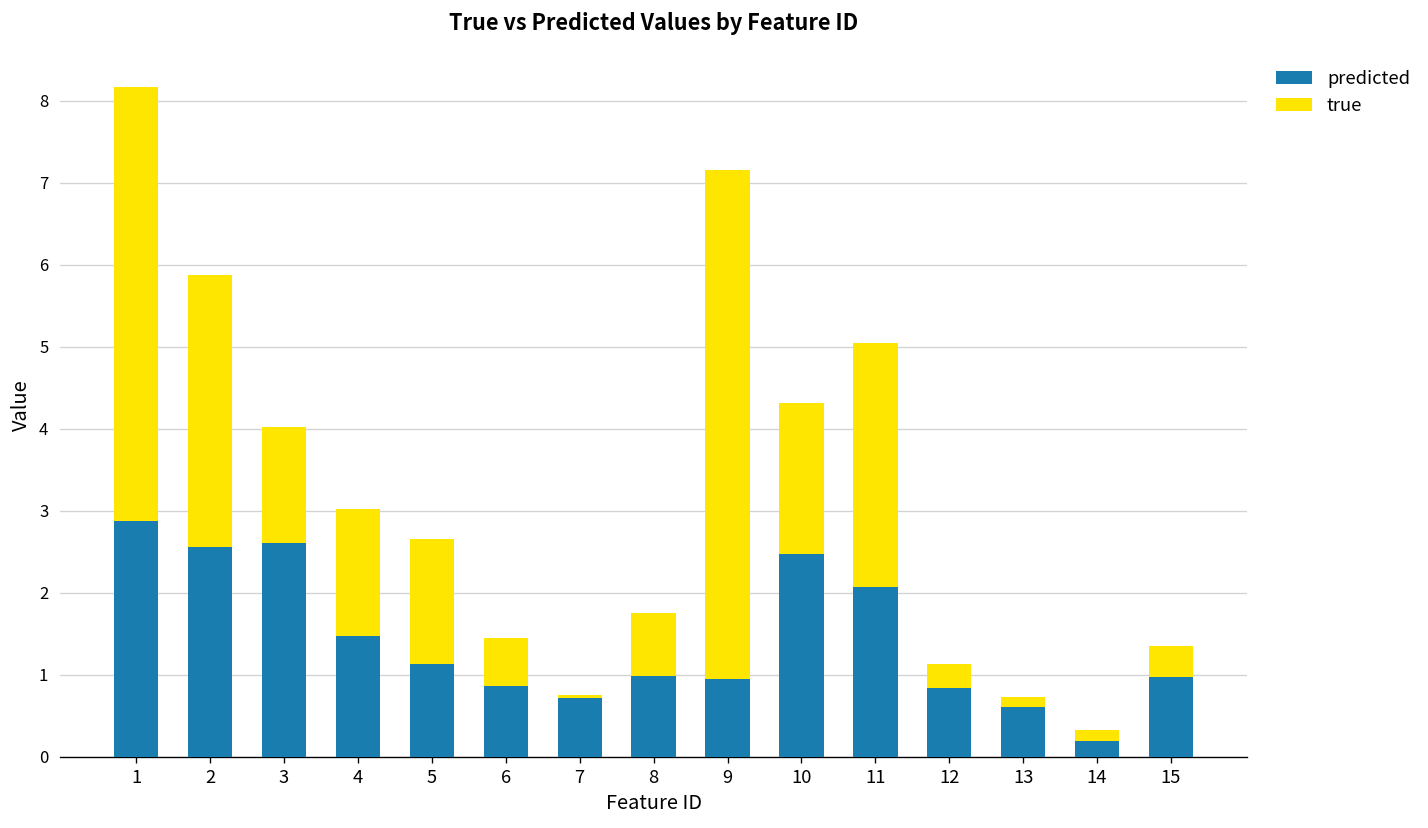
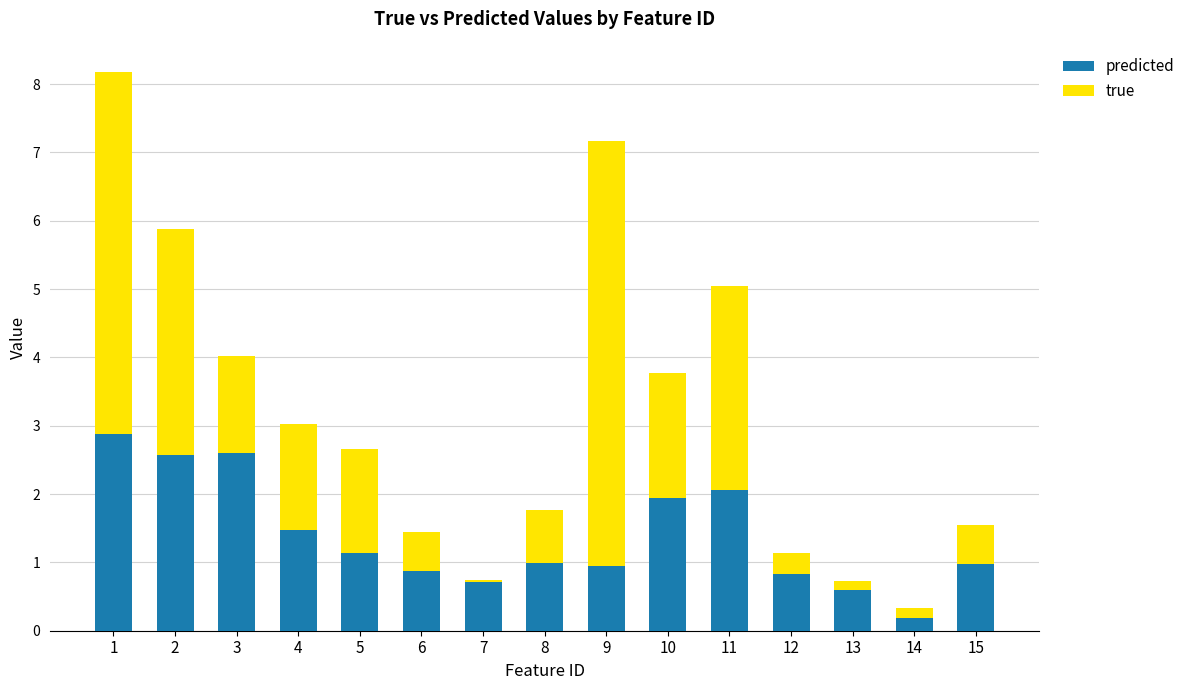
  {
    "predicted": {
      "1": 2.9,
      "2": 2.6,
      "3": 2.6,
      "4": 1.5,
      "5": 1.1,
      "6": 0.9,
      "7": 0.7,
      "8": 1.0,
      "9": 1.0,
-     "10": 2.5,
+     "10": 1.9,
      "11": 2.1,
      "12": 0.8,
      "13": 0.6,
      "14": 0.2,
      "15": 1.0
    },
    "true": {
      "1": 5.3,
      "2": 3.3,
      "3": 1.4,
      "4": 1.6,
      "5": 1.5,
      "6": 0.6,
      "8": 0.8,
      "9": 6.2,
      "10": 1.8,
      "11": 3.0,
      "12": 0.3,
      "13": 0.1,
      "14": 0.1,
-     "15": 0.4
+     "15": 0.6
    }
  }
